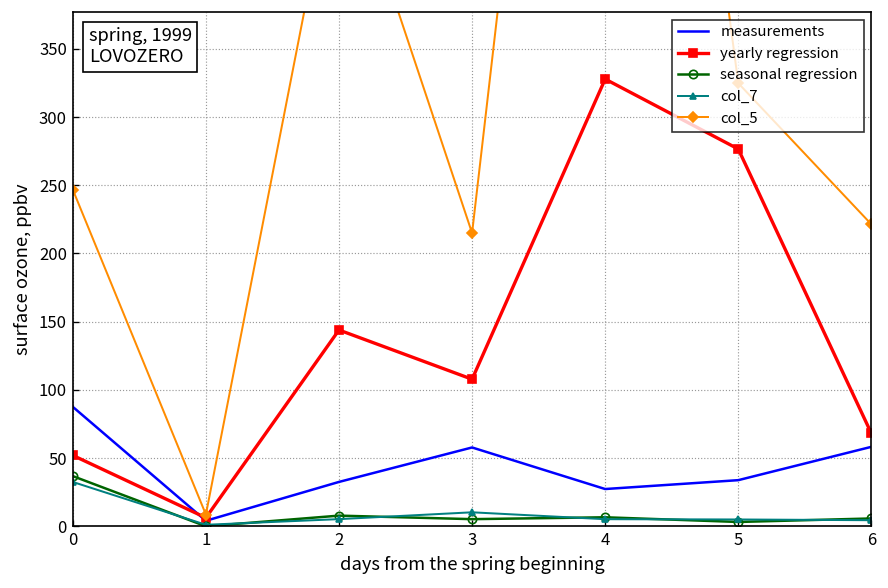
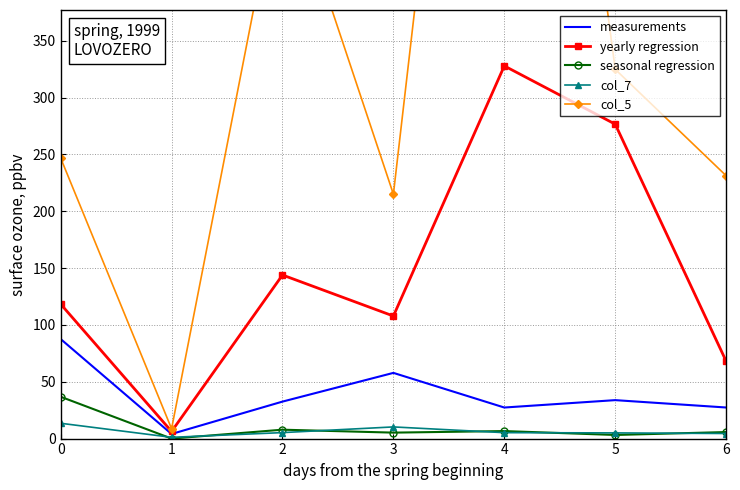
  {
    "measurements": {
      "0": 88,
      "2": 33,
      "3": 58,
      "4": 27,
      "5": 34,
-     "6": 58
+     "6": 27
    },
    "yearly regression": {
-     "0": 52,
+     "0": 118,
      "2": 144,
      "3": 108,
      "4": 328,
      "5": 277,
      "6": 68
    },
    "seasonal regression": {
      "0": 37,
      "2": 8,
      "3": 5
    },
    "col_7": {
-     "0": 33,
+     "0": 13,
      "2": 5,
      "3": 10
    },
    "col_5": {
      "0": 247,
      "1": 9,
      "3": 215,
-     "6": 221
+     "6": 231
    }
  }
